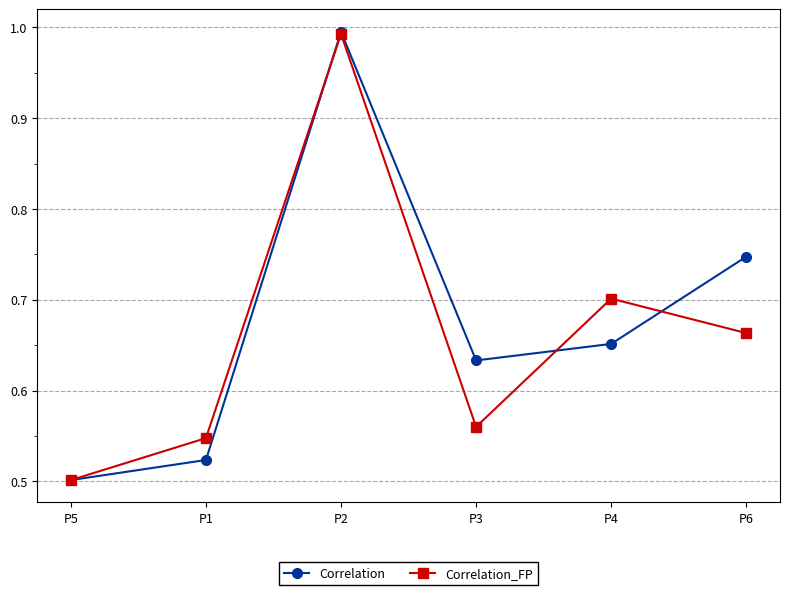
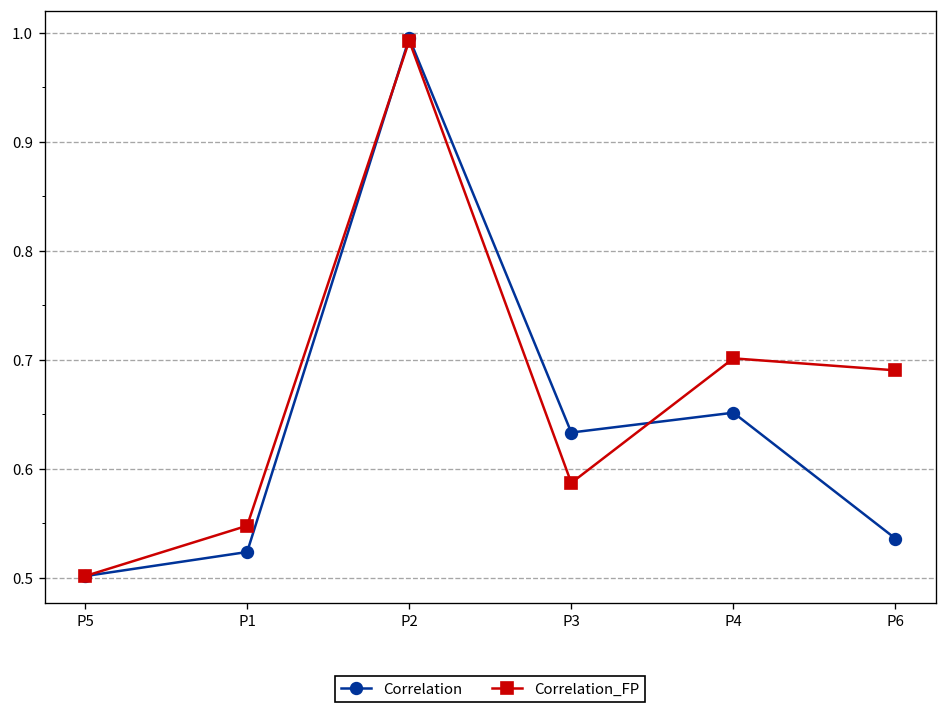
  {
    "Correlation": {
      "P1": 0.52,
      "P3": 0.63,
      "P4": 0.65,
-     "P6": 0.75
+     "P6": 0.54
    },
    "Correlation_FP": {
      "P1": 0.55,
-     "P3": 0.56,
+     "P3": 0.59,
      "P4": 0.70,
-     "P6": 0.66
+     "P6": 0.69
    }
  }
